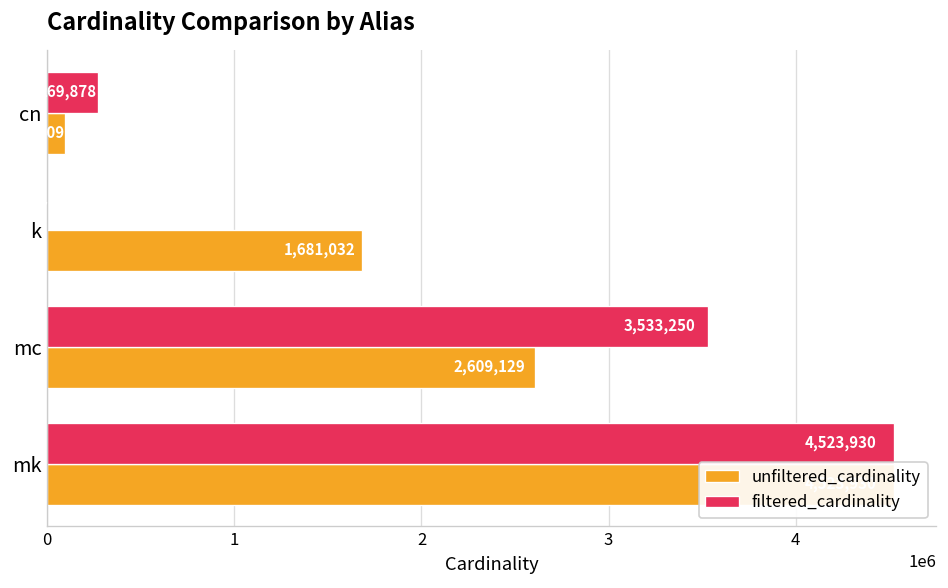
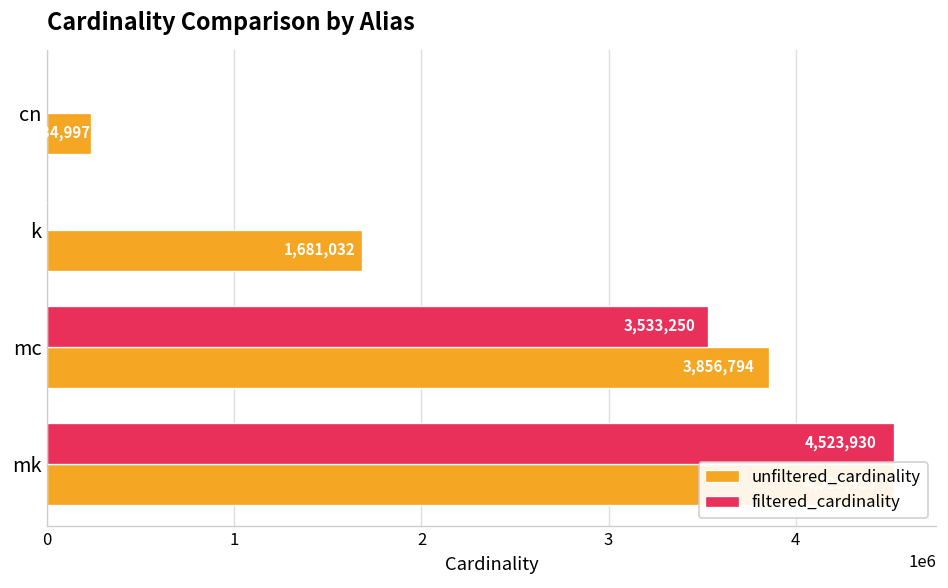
  {
    "unfiltered_cardinality": {
-     "cn": "90000",
+     "cn": "230000",
      "k": "1,681,032",
-     "mc": "2,609,129"
+     "mc": "3,856,794"
    },
    "filtered_cardinality": {
-     "cn": "270000"
+     "cn": "0"
    }
  }
